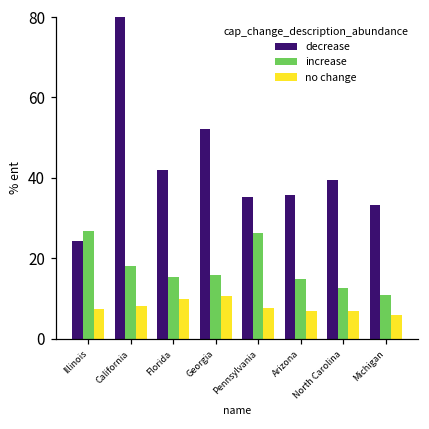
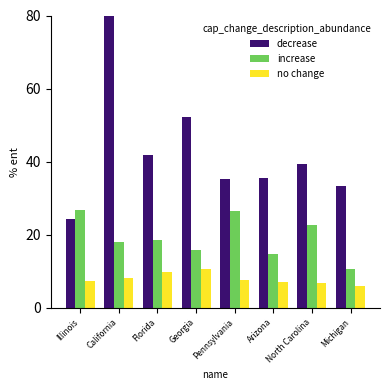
  {
    "decrease": {
      "Illinois": 24,
      "California": 80,
      "Florida": 42,
      "Georgia": 52,
      "Pennsylvania": 35,
      "Arizona": 36,
      "North Carolina": 39,
      "Michigan": 33
    },
    "increase": {
      "Illinois": 27,
      "California": 18,
-     "Florida": 15,
+     "Florida": 19,
      "Georgia": 16,
      "Pennsylvania": 26,
      "Arizona": 15,
-     "North Carolina": 12,
+     "North Carolina": 23,
      "Michigan": 11
    },
    "no change": {
      "Illinois": 7,
      "California": 8,
      "Florida": 10,
      "Georgia": 11,
      "Pennsylvania": 8,
      "Arizona": 7,
      "North Carolina": 7,
      "Michigan": 6
    }
  }
